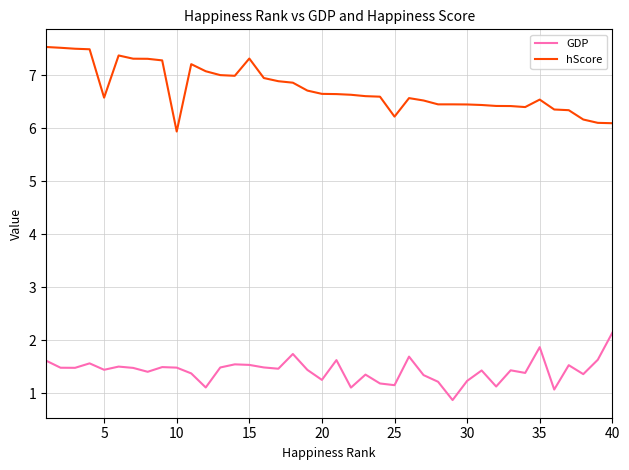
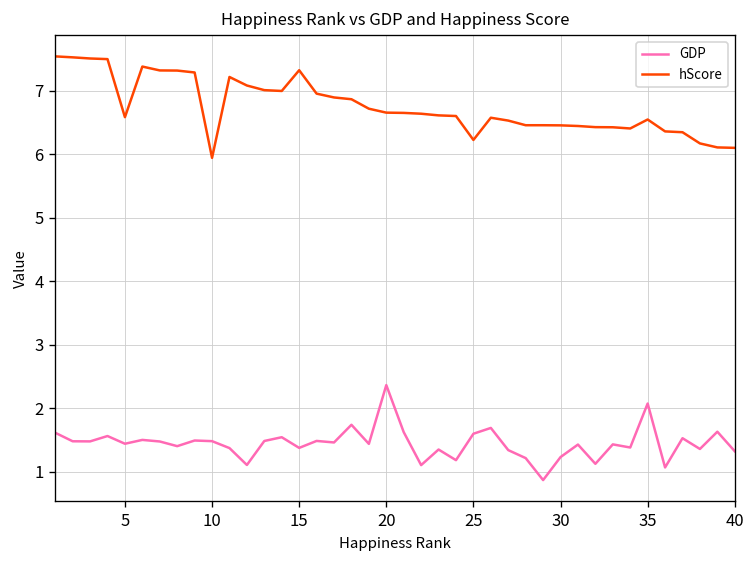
  {
    "GDP": {
      "5": 1.4,
      "10": 1.5,
-     "15": 1.5,
-     "20": 1.3,
-     "25": 1.2,
+     "15": 1.4,
+     "20": 2.4,
+     "25": 1.6,
      "30": 1.2,
-     "35": 1.9,
-     "40": 2.1
+     "35": 2.1,
+     "40": 1.3
    },
    "hScore": {
      "5": 6.6,
      "10": 5.9,
      "15": 7.3,
      "20": 6.7,
      "25": 6.2,
      "30": 6.5,
      "35": 6.5,
      "40": 6.1
    }
  }
